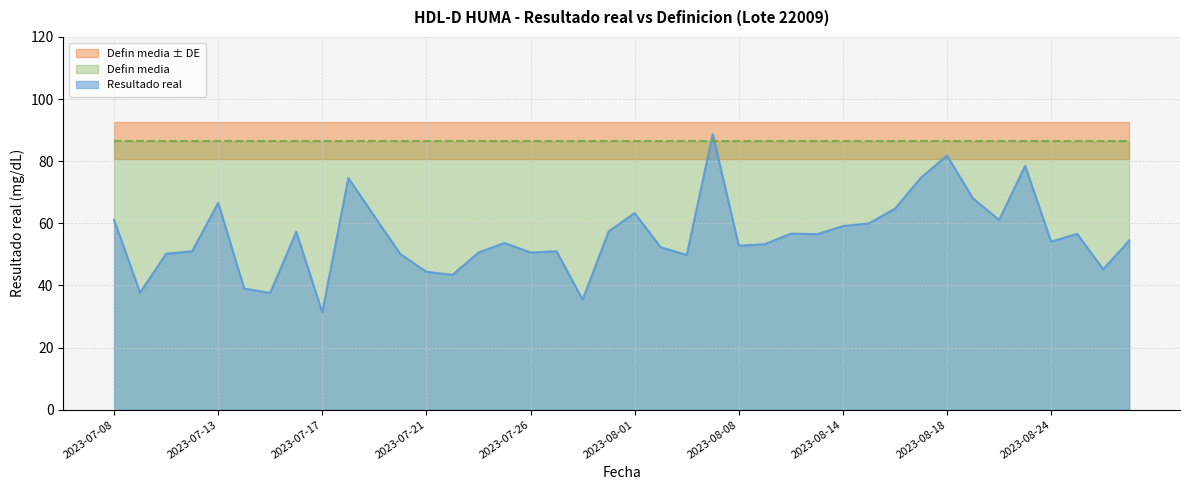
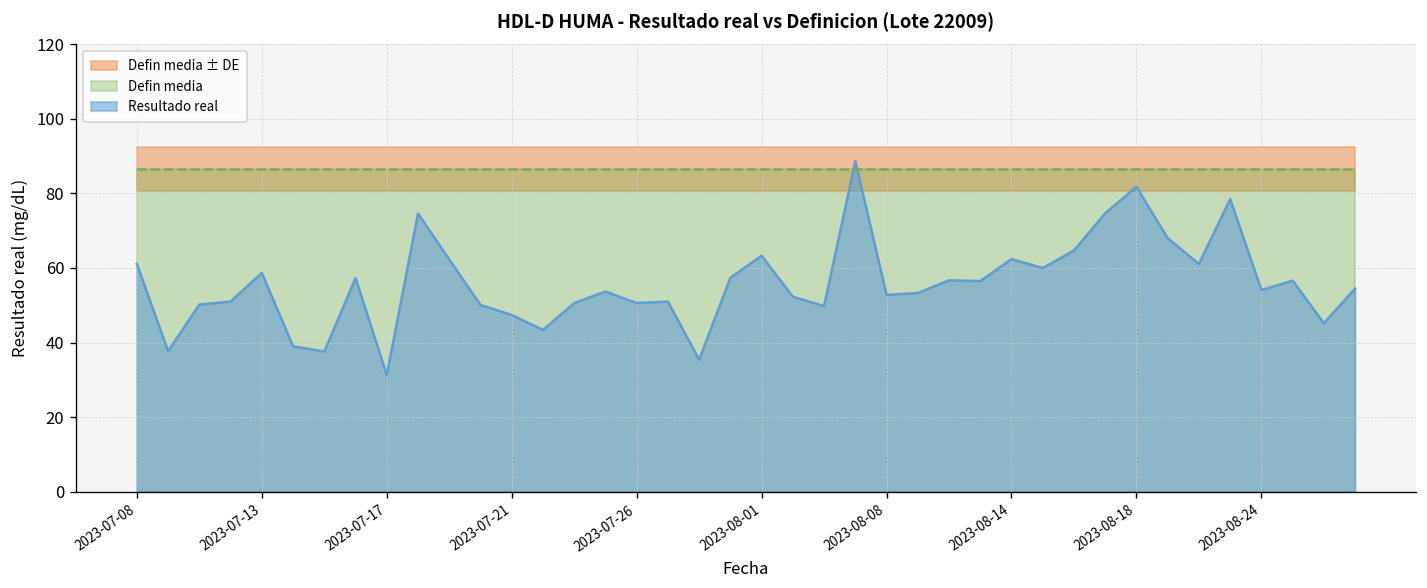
  {
    "Defin media ± DE": {
      "2023-07-08": 93,
      "2023-07-13": 93,
      "2023-07-21": 93,
      "2023-07-26": 93,
      "2023-08-01": 93,
      "2023-08-08": 93,
      "2023-08-14": 93,
      "2023-08-18": 93
    },
    "Defin media": {
      "2023-07-08": 87,
      "2023-07-13": 87,
      "2023-07-21": 87,
      "2023-07-26": 87,
      "2023-08-01": 87,
      "2023-08-08": 87,
      "2023-08-14": 87,
      "2023-08-18": 87
    },
    "Resultado real": {
      "2023-07-08": 61,
-     "2023-07-13": 67,
-     "2023-07-21": 44,
+     "2023-07-13": 59,
+     "2023-07-21": 47,
      "2023-07-26": 51,
      "2023-08-01": 63,
      "2023-08-08": 53,
-     "2023-08-14": 59,
+     "2023-08-14": 62,
      "2023-08-18": 82
    }
  }
